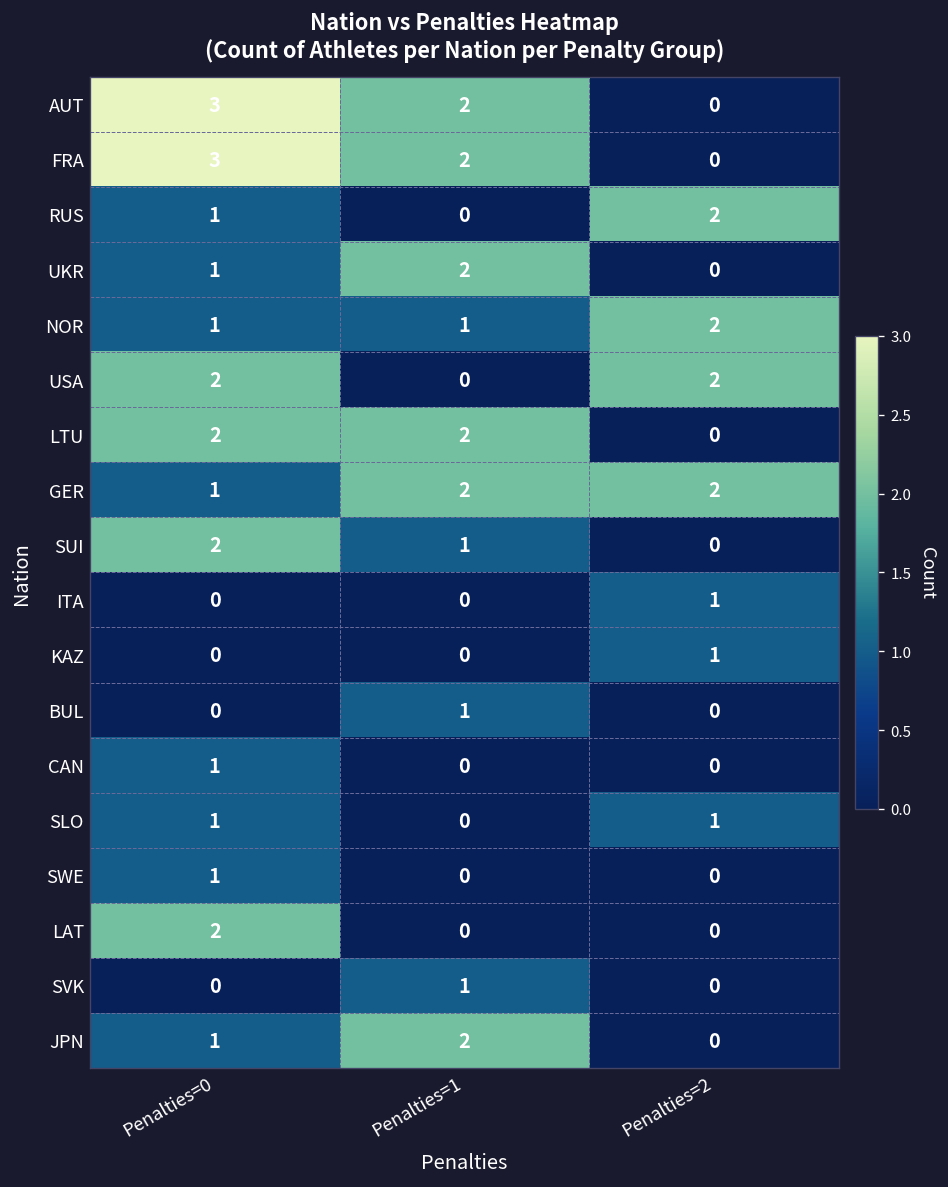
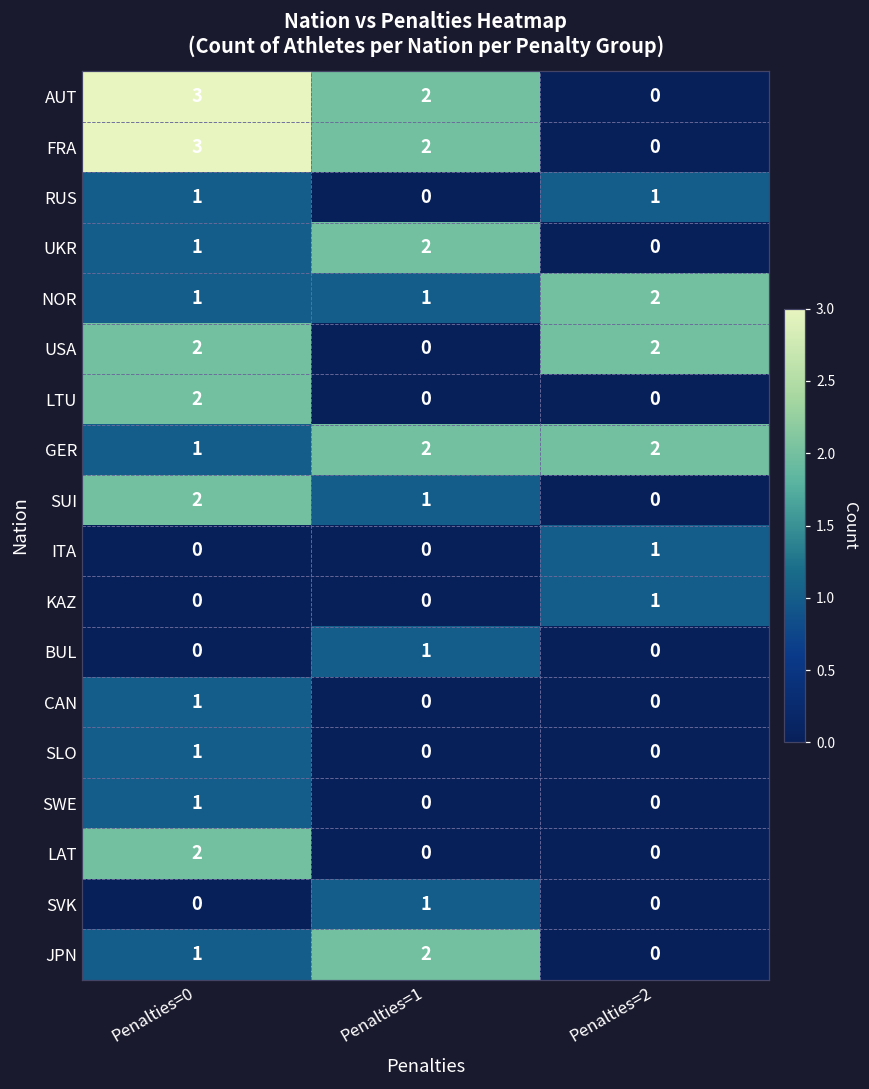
  {
    "AUT": {
      "Penalties=0": 3,
      "Penalties=1": 2,
      "Penalties=2": 0
    },
    "FRA": {
      "Penalties=0": 3,
      "Penalties=1": 2,
      "Penalties=2": 0
    },
    "RUS": {
      "Penalties=0": 1,
      "Penalties=1": 0,
-     "Penalties=2": 2
+     "Penalties=2": 1
    },
    "UKR": {
      "Penalties=0": 1,
      "Penalties=1": 2,
      "Penalties=2": 0
    },
    "NOR": {
      "Penalties=0": 1,
      "Penalties=1": 1,
      "Penalties=2": 2
    },
    "USA": {
      "Penalties=0": 2,
      "Penalties=1": 0,
      "Penalties=2": 2
    },
    "LTU": {
      "Penalties=0": 2,
-     "Penalties=1": 2,
+     "Penalties=1": 0,
      "Penalties=2": 0
    },
    "GER": {
      "Penalties=0": 1,
      "Penalties=1": 2,
      "Penalties=2": 2
    },
    "SUI": {
      "Penalties=0": 2,
      "Penalties=1": 1,
      "Penalties=2": 0
    },
    "ITA": {
      "Penalties=0": 0,
      "Penalties=1": 0,
      "Penalties=2": 1
    },
    "KAZ": {
      "Penalties=0": 0,
      "Penalties=1": 0,
      "Penalties=2": 1
    },
    "BUL": {
      "Penalties=0": 0,
      "Penalties=1": 1,
      "Penalties=2": 0
    },
    "CAN": {
      "Penalties=0": 1,
      "Penalties=1": 0,
      "Penalties=2": 0
    },
    "SLO": {
      "Penalties=0": 1,
      "Penalties=1": 0,
-     "Penalties=2": 1
+     "Penalties=2": 0
    },
    "SWE": {
      "Penalties=0": 1,
      "Penalties=1": 0,
      "Penalties=2": 0
    },
    "LAT": {
      "Penalties=0": 2,
      "Penalties=1": 0,
      "Penalties=2": 0
    },
    "SVK": {
      "Penalties=0": 0,
      "Penalties=1": 1,
      "Penalties=2": 0
    },
    "JPN": {
      "Penalties=0": 1,
      "Penalties=1": 2,
      "Penalties=2": 0
    }
  }
